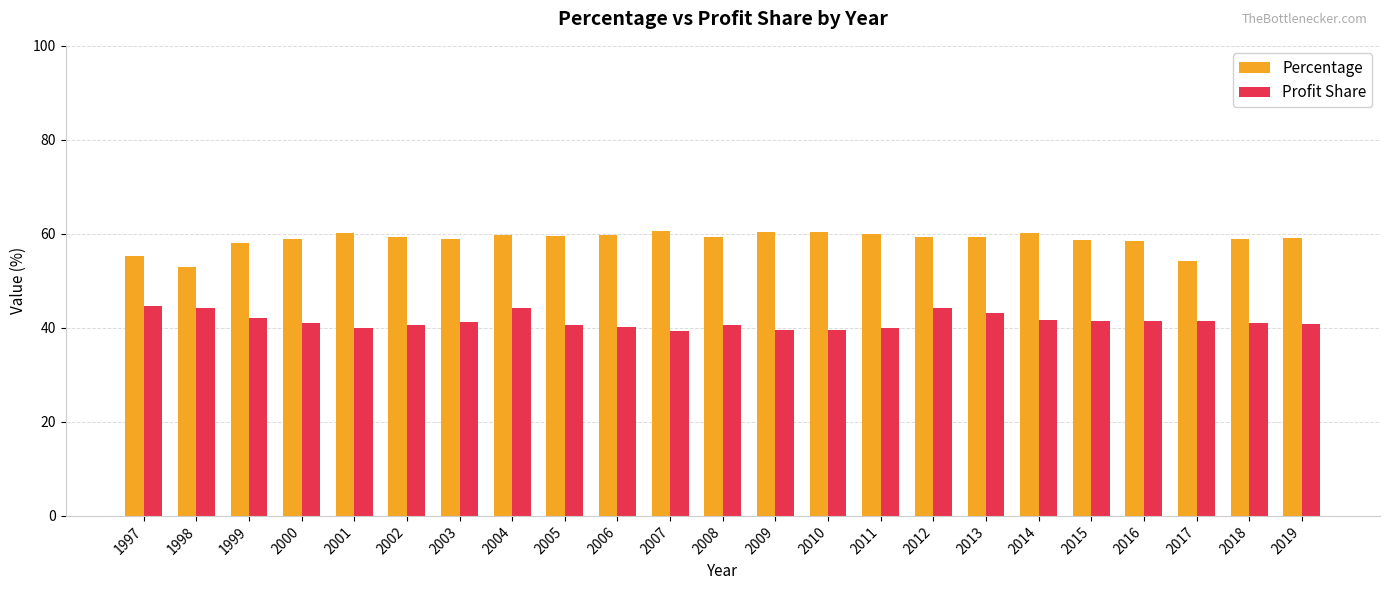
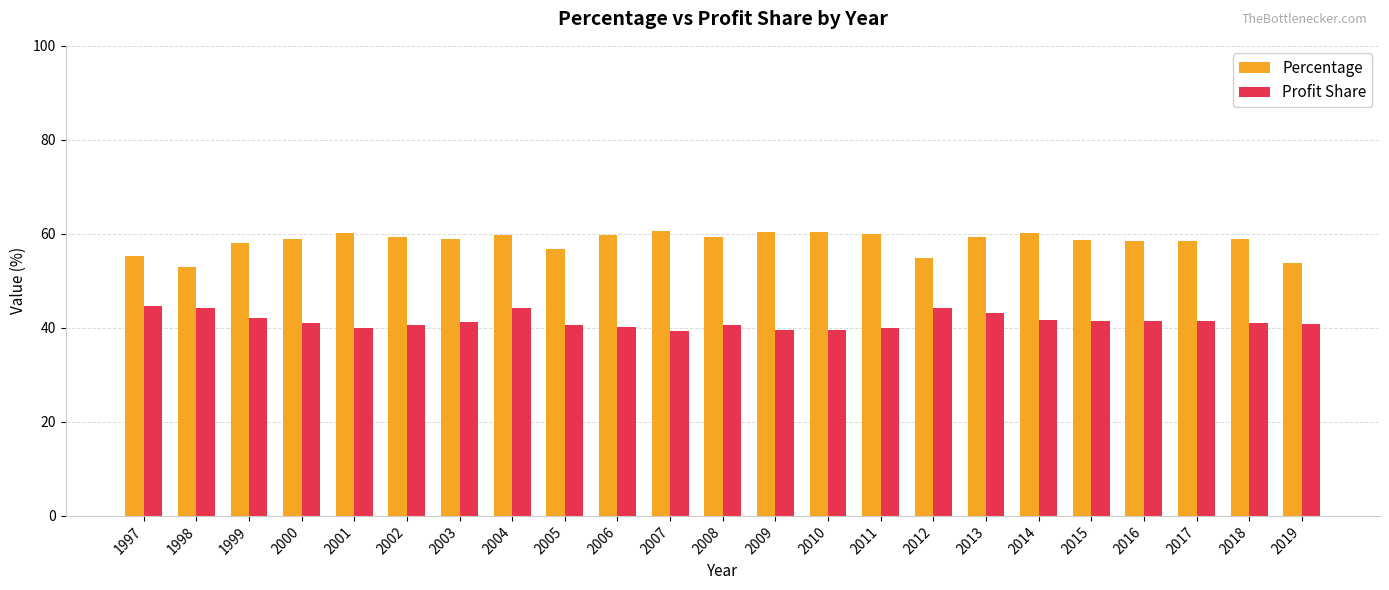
  {
    "Percentage": {
      "1997": 55,
      "1998": 53,
      "1999": 58,
      "2000": 59,
      "2001": 60,
      "2002": 59,
      "2003": 59,
      "2004": 60,
-     "2005": 59,
+     "2005": 57,
      "2006": 60,
      "2007": 61,
      "2008": 59,
      "2009": 60,
      "2010": 60,
      "2011": 60,
-     "2012": 59,
+     "2012": 55,
      "2013": 59,
      "2014": 60,
      "2015": 59,
      "2016": 59,
-     "2017": 54,
+     "2017": 58,
      "2018": 59,
-     "2019": 59
+     "2019": 54
    },
    "Profit Share": {
      "1997": 45,
      "1998": 44,
      "1999": 42,
      "2000": 41,
      "2001": 40,
      "2002": 41,
      "2003": 41,
      "2004": 44,
      "2005": 41,
      "2006": 40,
      "2007": 39,
      "2008": 41,
      "2009": 40,
      "2010": 40,
      "2011": 40,
      "2012": 44,
      "2013": 43,
      "2014": 42,
      "2015": 41,
      "2016": 41,
      "2017": 42,
      "2018": 41,
      "2019": 41
    }
  }
